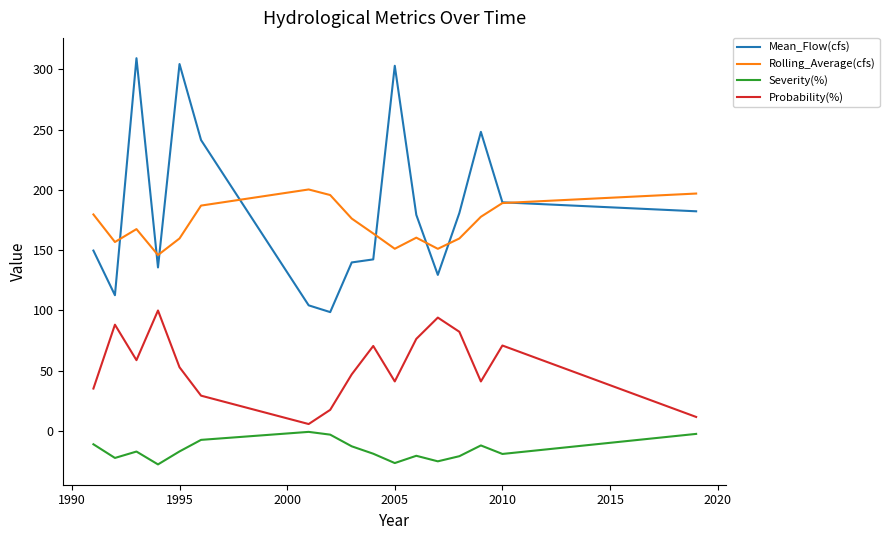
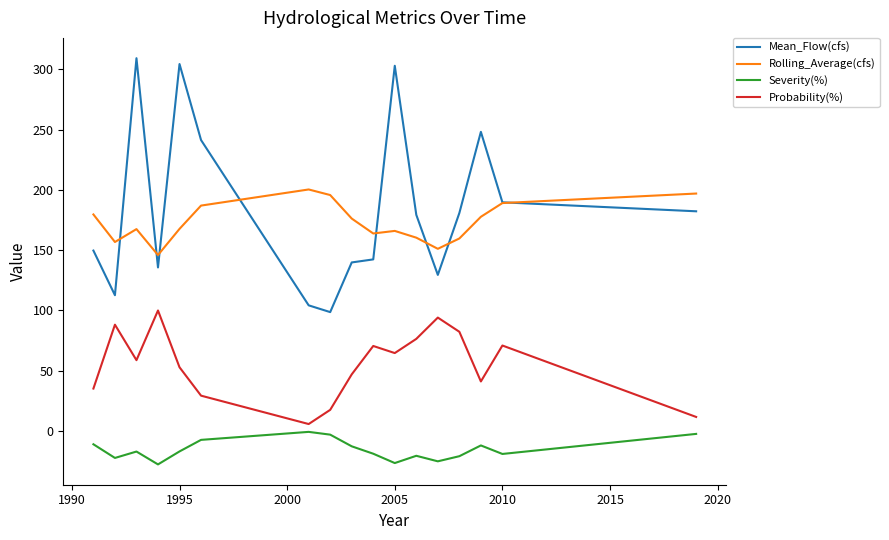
  {
    "Mean_Flow(cfs)": {
      "1995": 304,
      "2005": 303
    },
    "Rolling_Average(cfs)": {
-     "1995": 160,
-     "2005": 151
+     "1995": 168,
+     "2005": 166
    },
    "Severity(%)": {
      "1995": -17,
      "2005": -26,
      "2010": -19
    },
    "Probability(%)": {
      "1995": 53,
-     "2005": 41,
+     "2005": 65,
      "2010": 71
    }
  }
